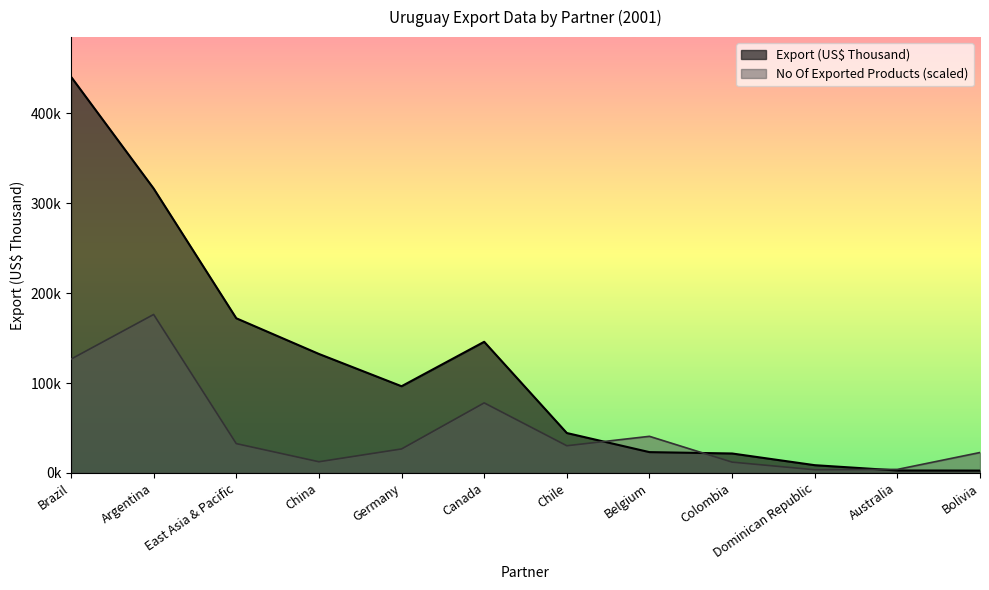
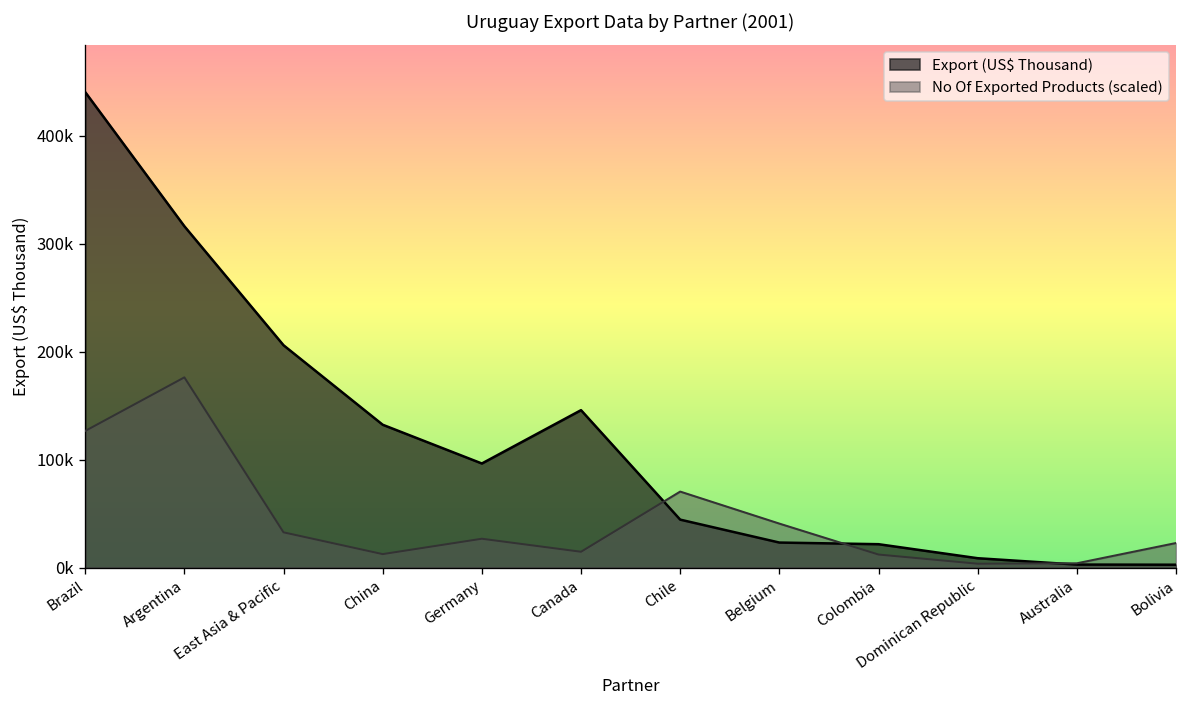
  {
    "Export (US$ Thousand)": {
      "Brazil": 440000,
      "Argentina": 320000,
-     "East Asia & Pacific": 170000,
+     "East Asia & Pacific": 210000,
      "China": 130000,
      "Germany": 100000,
      "Canada": 150000,
      "Chile": 40000,
      "Belgium": 20000,
      "Colombia": 20000,
      "Dominican Republic": 10000,
      "Bolivia": 0
    },
    "No Of Exported Products (scaled)": {
      "Brazil": 130000,
      "Argentina": 180000,
      "East Asia & Pacific": 30000,
      "China": 10000,
      "Germany": 30000,
-     "Canada": 80000,
-     "Chile": 30000,
+     "Canada": 10000,
+     "Chile": 70000,
      "Belgium": 40000,
      "Colombia": 10000,
      "Dominican Republic": 0,
      "Bolivia": 20000
    }
  }
